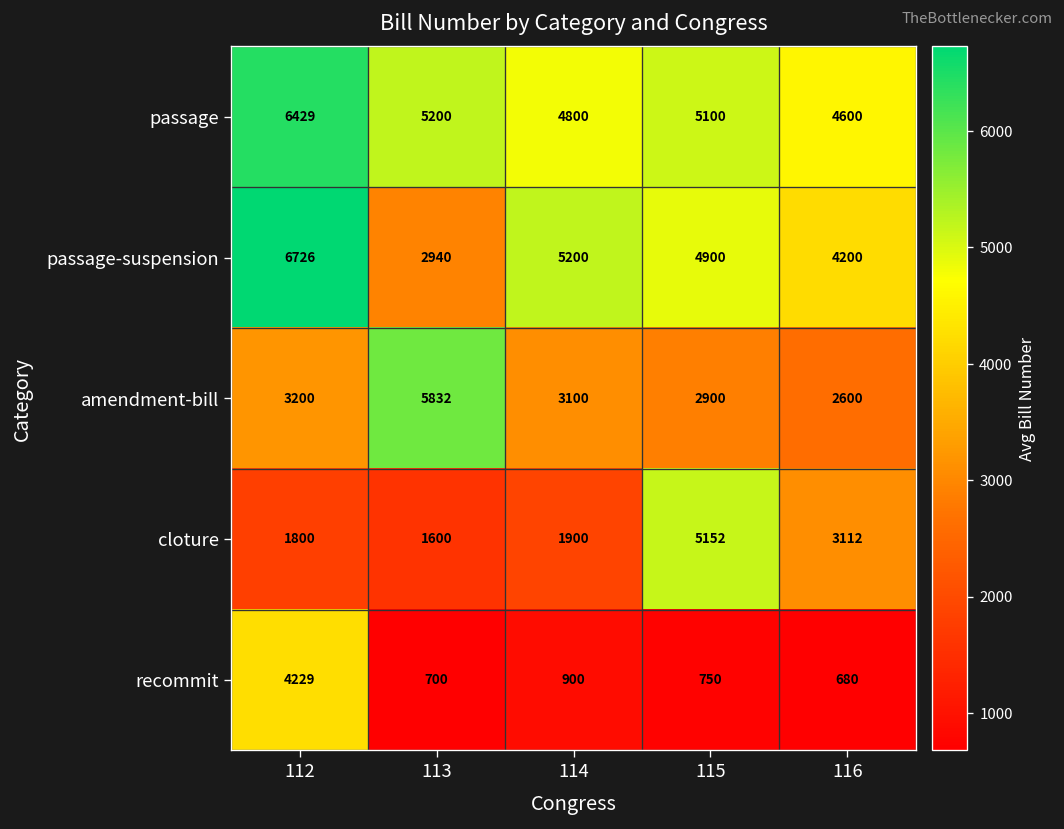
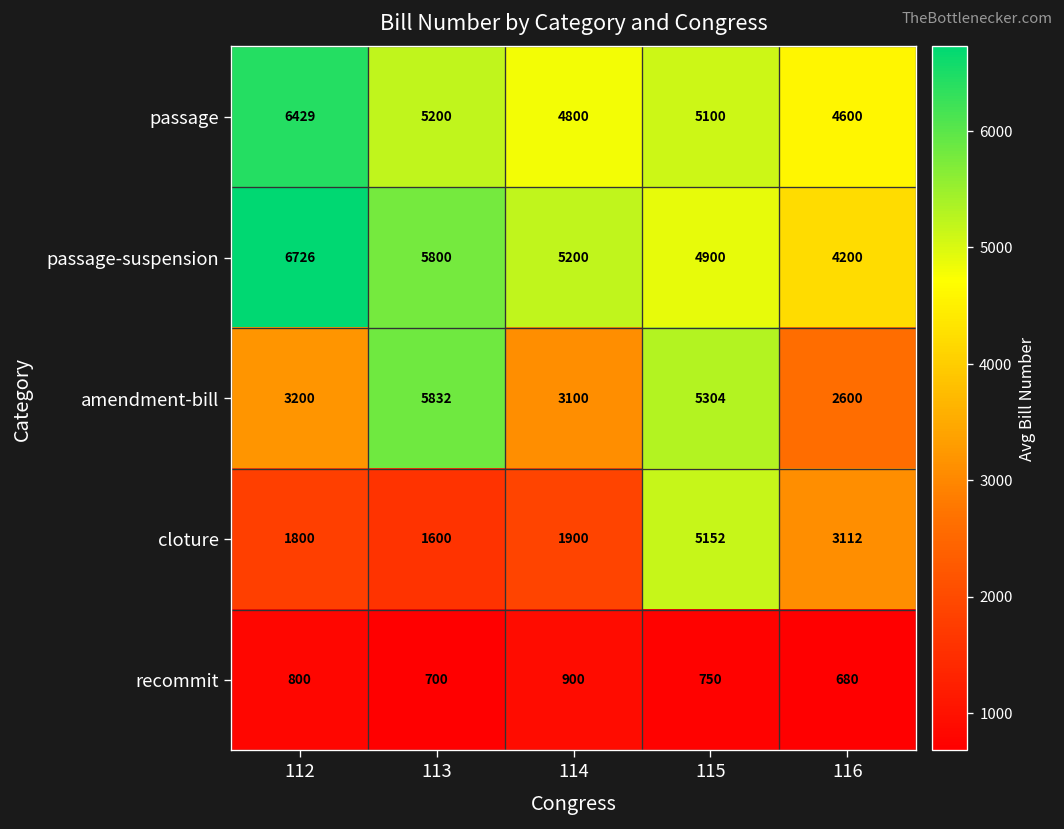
  {
    "passage": {
      "112": 6429,
      "113": 5200,
      "114": 4800,
      "115": 5100,
      "116": 4600
    },
    "passage-suspension": {
      "112": 6726,
-     "113": 2940,
+     "113": 5800,
      "114": 5200,
      "115": 4900,
      "116": 4200
    },
    "amendment-bill": {
      "112": 3200,
      "113": 5832,
      "114": 3100,
-     "115": 2900,
+     "115": 5304,
      "116": 2600
    },
    "cloture": {
      "112": 1800,
      "113": 1600,
      "114": 1900,
      "115": 5152,
      "116": 3112
    },
    "recommit": {
-     "112": 4229,
+     "112": 800,
      "113": 700,
      "114": 900,
      "115": 750,
      "116": 680
    }
  }
